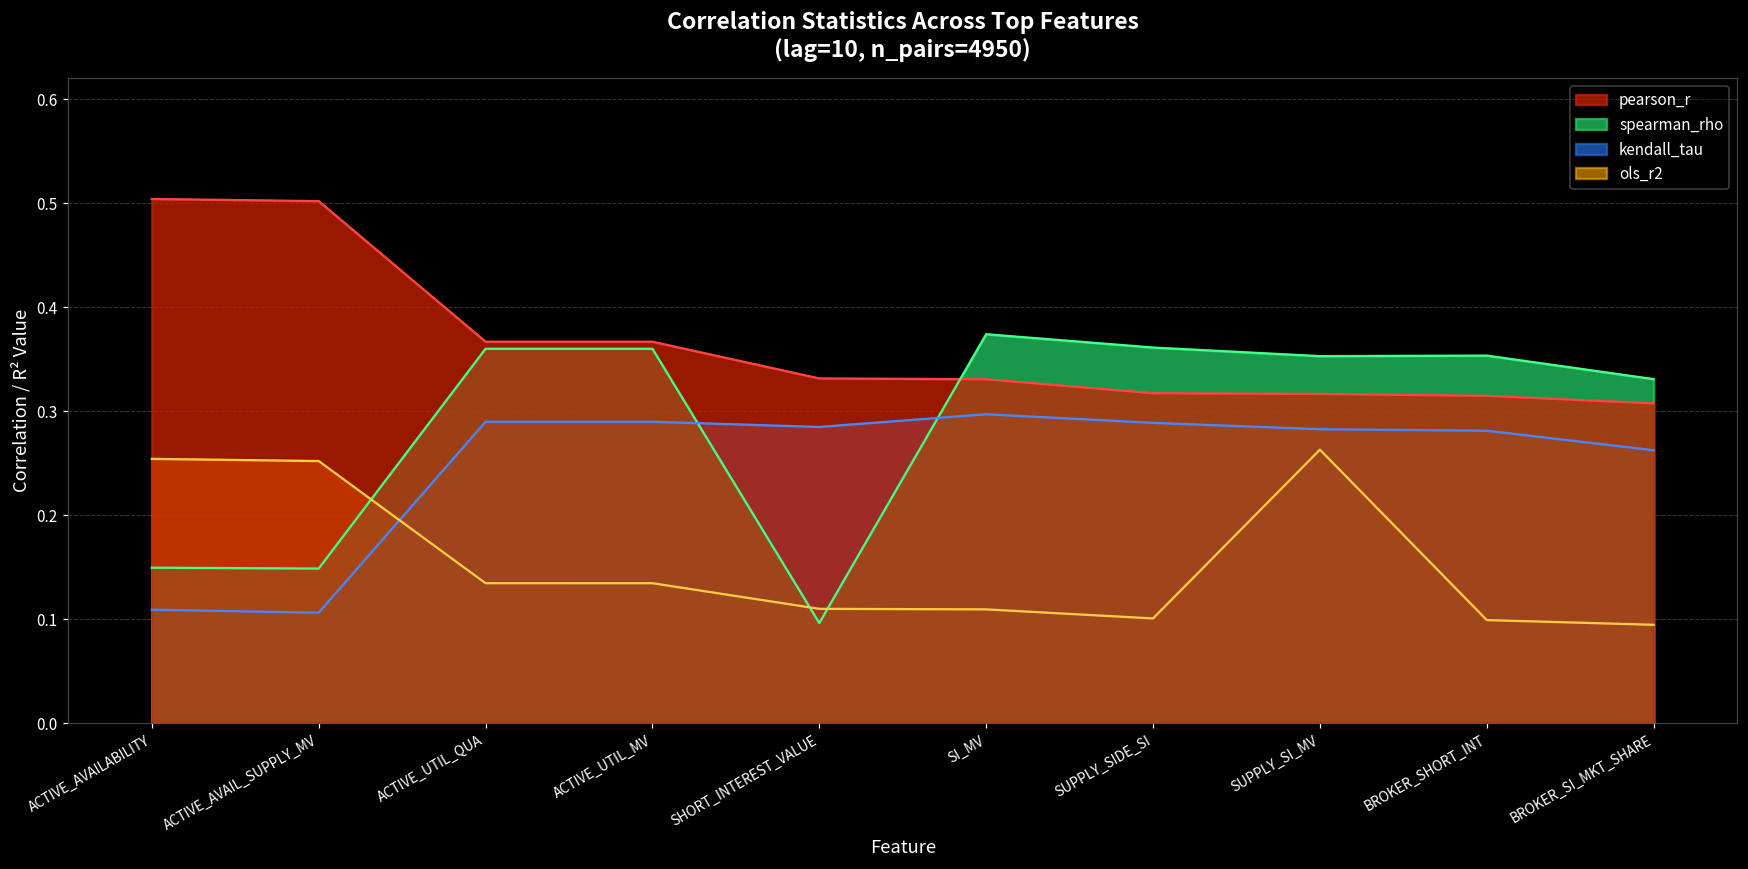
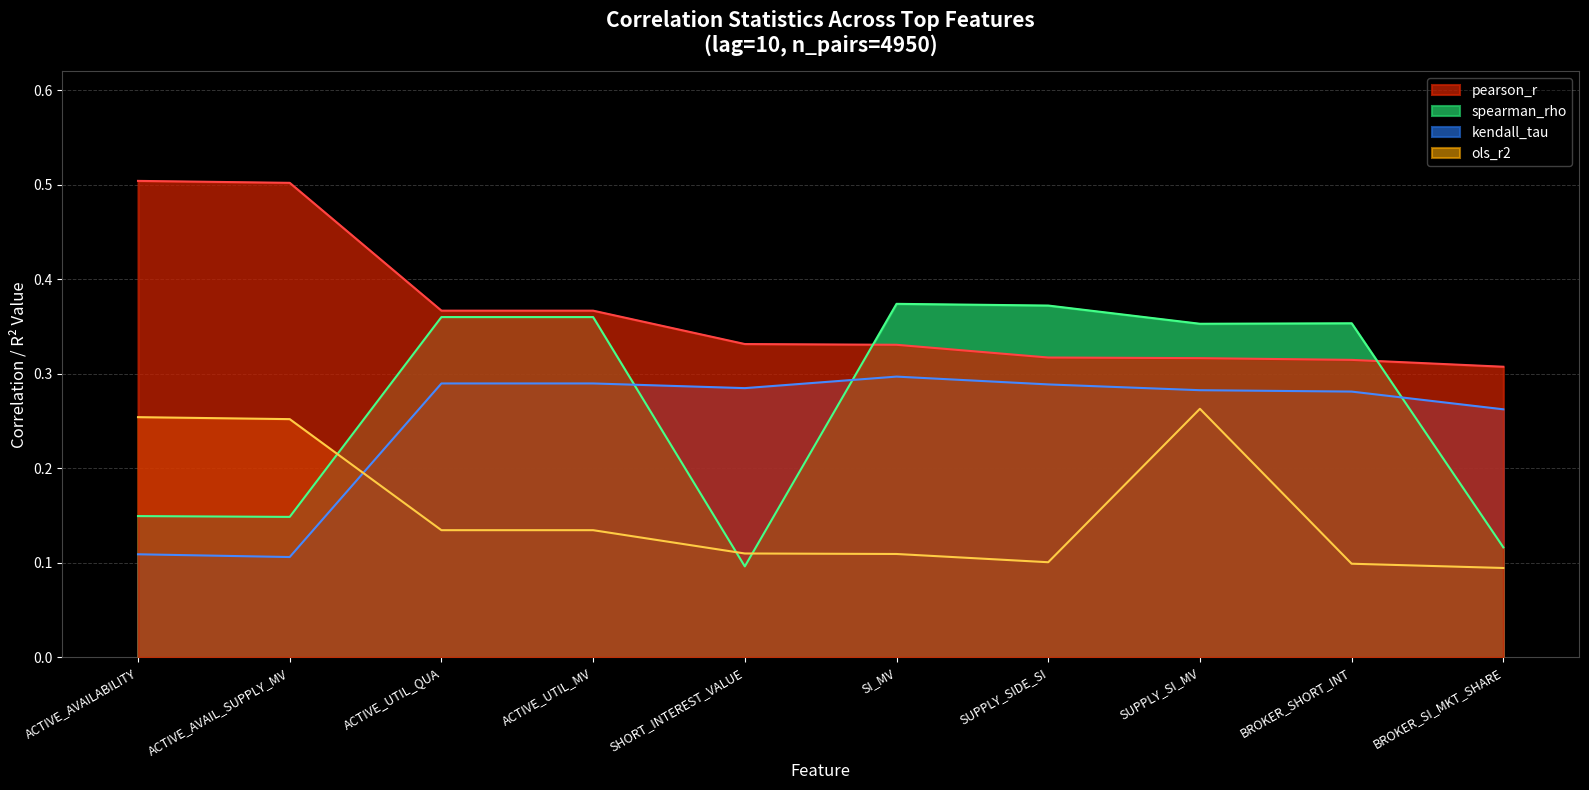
  {
    "pearson_r": {
      "ACTIVE_AVAILABILITY": 0.50,
      "ACTIVE_AVAIL_SUPPLY_MV": 0.50,
      "ACTIVE_UTIL_QUA": 0.37,
      "ACTIVE_UTIL_MV": 0.37,
      "SHORT_INTEREST_VALUE": 0.33,
      "SI_MV": 0.33,
      "SUPPLY_SIDE_SI": 0.32,
      "SUPPLY_SI_MV": 0.32,
      "BROKER_SHORT_INT": 0.31,
      "BROKER_SI_MKT_SHARE": 0.31
    },
    "spearman_rho": {
      "ACTIVE_AVAILABILITY": 0.15,
      "ACTIVE_AVAIL_SUPPLY_MV": 0.15,
      "ACTIVE_UTIL_QUA": 0.36,
      "ACTIVE_UTIL_MV": 0.36,
      "SHORT_INTEREST_VALUE": 0.10,
      "SI_MV": 0.37,
-     "SUPPLY_SIDE_SI": 0.36,
+     "SUPPLY_SIDE_SI": 0.37,
      "SUPPLY_SI_MV": 0.35,
      "BROKER_SHORT_INT": 0.35,
-     "BROKER_SI_MKT_SHARE": 0.33
+     "BROKER_SI_MKT_SHARE": 0.12
    },
    "kendall_tau": {
      "ACTIVE_AVAILABILITY": 0.11,
      "ACTIVE_AVAIL_SUPPLY_MV": 0.11,
      "ACTIVE_UTIL_QUA": 0.29,
      "ACTIVE_UTIL_MV": 0.29,
      "SHORT_INTEREST_VALUE": 0.28,
      "SI_MV": 0.30,
      "SUPPLY_SIDE_SI": 0.29,
      "SUPPLY_SI_MV": 0.28,
      "BROKER_SHORT_INT": 0.28,
      "BROKER_SI_MKT_SHARE": 0.26
    },
    "ols_r2": {
      "ACTIVE_AVAILABILITY": 0.25,
      "ACTIVE_AVAIL_SUPPLY_MV": 0.25,
      "ACTIVE_UTIL_QUA": 0.13,
      "ACTIVE_UTIL_MV": 0.13,
      "SHORT_INTEREST_VALUE": 0.11,
      "SI_MV": 0.11,
      "SUPPLY_SIDE_SI": 0.10,
      "SUPPLY_SI_MV": 0.26,
      "BROKER_SHORT_INT": 0.10,
      "BROKER_SI_MKT_SHARE": 0.09
    }
  }
